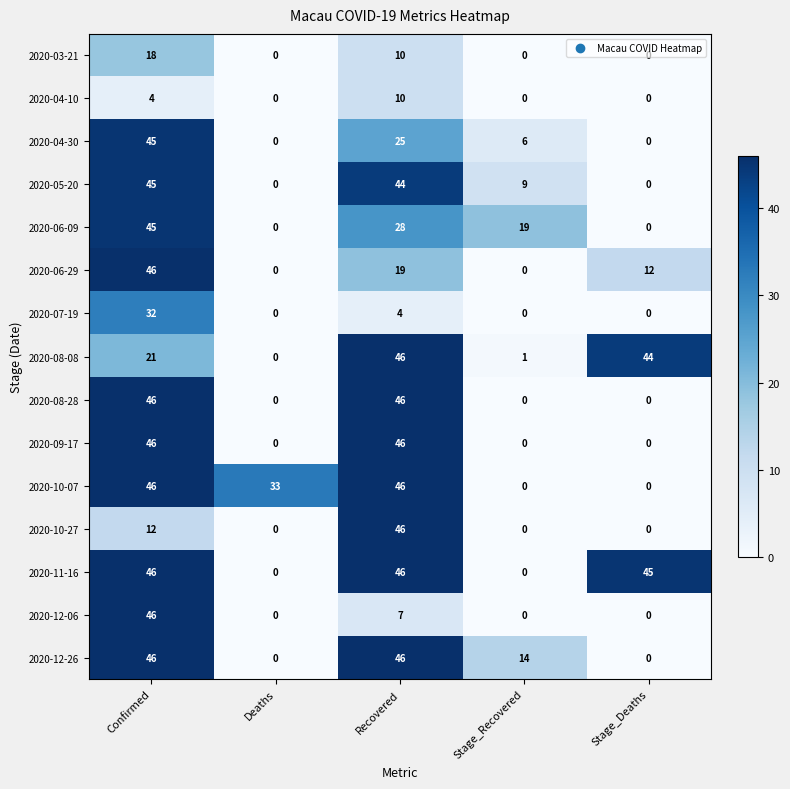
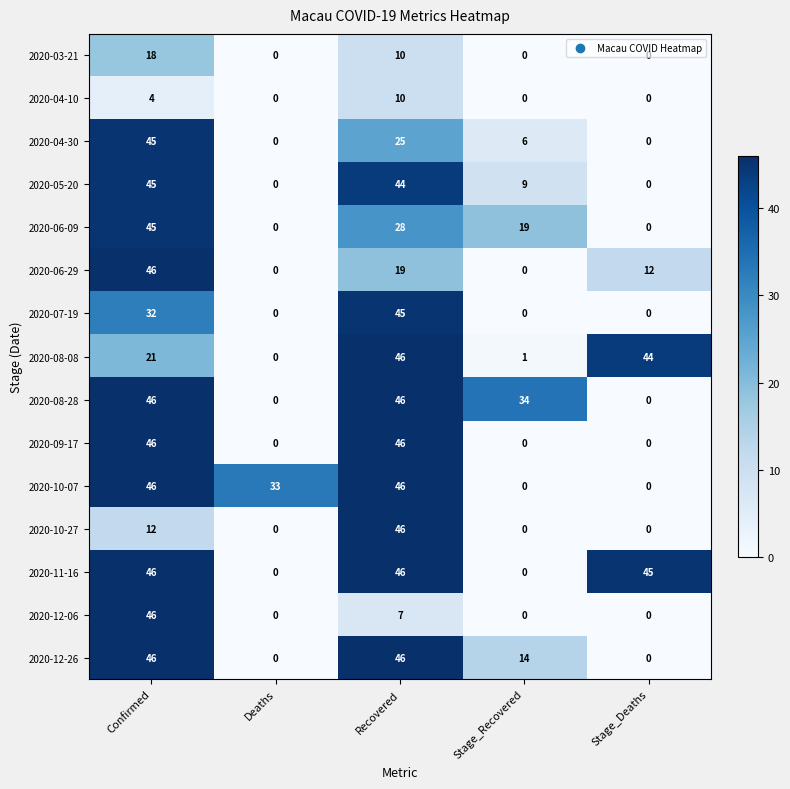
  {
    "2020-03-21": {
      "Confirmed": 18,
      "Deaths": 0,
      "Recovered": 10,
      "Stage_Recovered": 0
    },
    "2020-04-10": {
      "Confirmed": 4,
      "Deaths": 0,
      "Recovered": 10,
      "Stage_Recovered": 0,
      "Stage_Deaths": 0
    },
    "2020-04-30": {
      "Confirmed": 45,
      "Deaths": 0,
      "Recovered": 25,
      "Stage_Recovered": 6,
      "Stage_Deaths": 0
    },
    "2020-05-20": {
      "Confirmed": 45,
      "Deaths": 0,
      "Recovered": 44,
      "Stage_Recovered": 9,
      "Stage_Deaths": 0
    },
    "2020-06-09": {
      "Confirmed": 45,
      "Deaths": 0,
      "Recovered": 28,
      "Stage_Recovered": 19,
      "Stage_Deaths": 0
    },
    "2020-06-29": {
      "Confirmed": 46,
      "Deaths": 0,
      "Recovered": 19,
      "Stage_Recovered": 0,
      "Stage_Deaths": 12
    },
    "2020-07-19": {
      "Confirmed": 32,
      "Deaths": 0,
-     "Recovered": 4,
+     "Recovered": 45,
      "Stage_Recovered": 0,
      "Stage_Deaths": 0
    },
    "2020-08-08": {
      "Confirmed": 21,
      "Deaths": 0,
      "Recovered": 46,
      "Stage_Recovered": 1,
      "Stage_Deaths": 44
    },
    "2020-08-28": {
      "Confirmed": 46,
      "Deaths": 0,
      "Recovered": 46,
-     "Stage_Recovered": 0,
+     "Stage_Recovered": 34,
      "Stage_Deaths": 0
    },
    "2020-09-17": {
      "Confirmed": 46,
      "Deaths": 0,
      "Recovered": 46,
      "Stage_Recovered": 0,
      "Stage_Deaths": 0
    },
    "2020-10-07": {
      "Confirmed": 46,
      "Deaths": 33,
      "Recovered": 46,
      "Stage_Recovered": 0,
      "Stage_Deaths": 0
    },
    "2020-10-27": {
      "Confirmed": 12,
      "Deaths": 0,
      "Recovered": 46,
      "Stage_Recovered": 0,
      "Stage_Deaths": 0
    },
    "2020-11-16": {
      "Confirmed": 46,
      "Deaths": 0,
      "Recovered": 46,
      "Stage_Recovered": 0,
      "Stage_Deaths": 45
    },
    "2020-12-06": {
      "Confirmed": 46,
      "Deaths": 0,
      "Recovered": 7,
      "Stage_Recovered": 0,
      "Stage_Deaths": 0
    },
    "2020-12-26": {
      "Confirmed": 46,
      "Deaths": 0,
      "Recovered": 46,
      "Stage_Recovered": 14,
      "Stage_Deaths": 0
    }
  }
